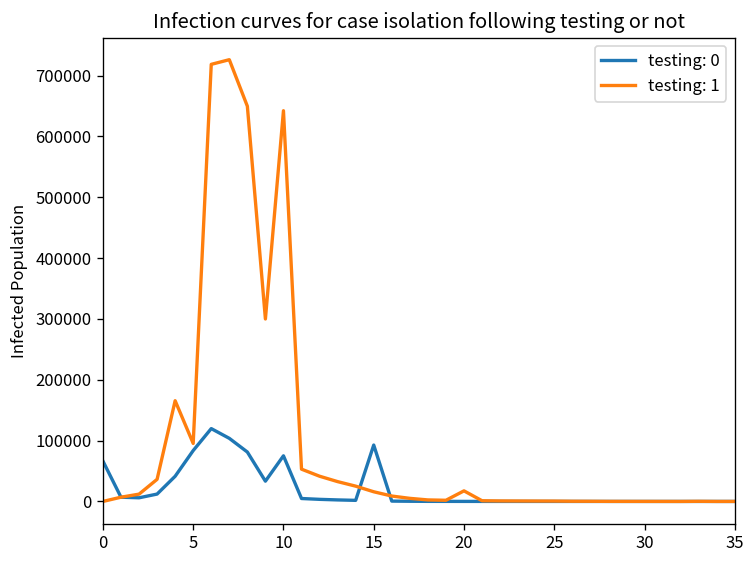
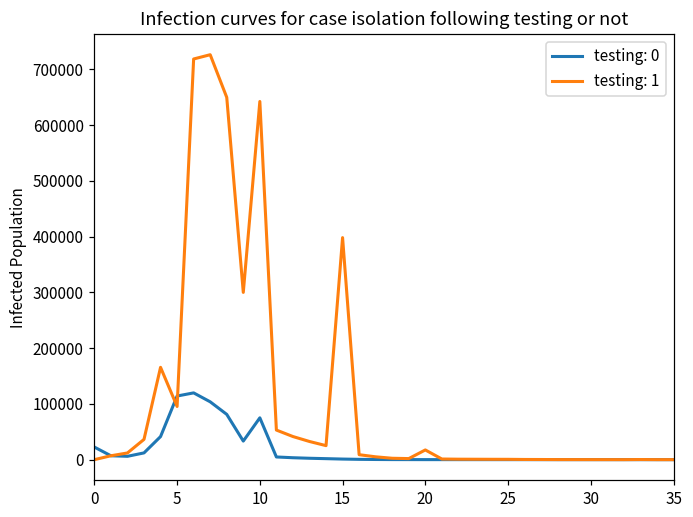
  {
    "testing: 0": {
-     "0": 70000,
-     "5": 80000,
+     "0": 20000,
+     "5": 110000,
      "10": 80000,
-     "15": 90000,
+     "15": 0,
      "20": 0
    },
    "testing: 1": {
      "0": 0,
      "5": 100000,
      "10": 640000,
-     "15": 20000,
+     "15": 400000,
      "20": 20000
    }
  }
